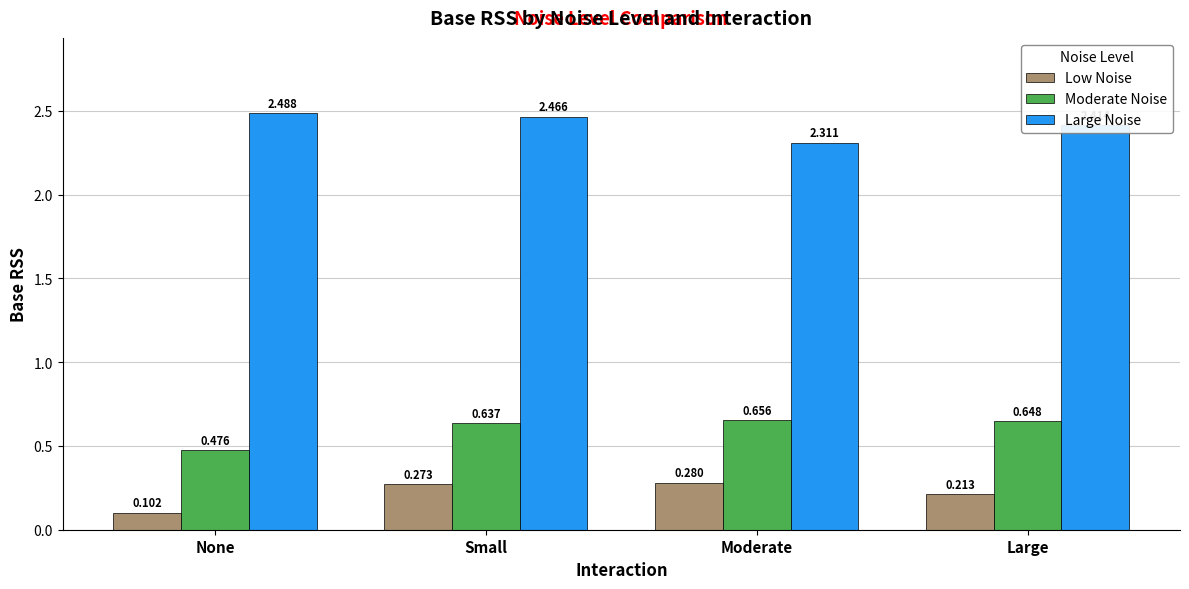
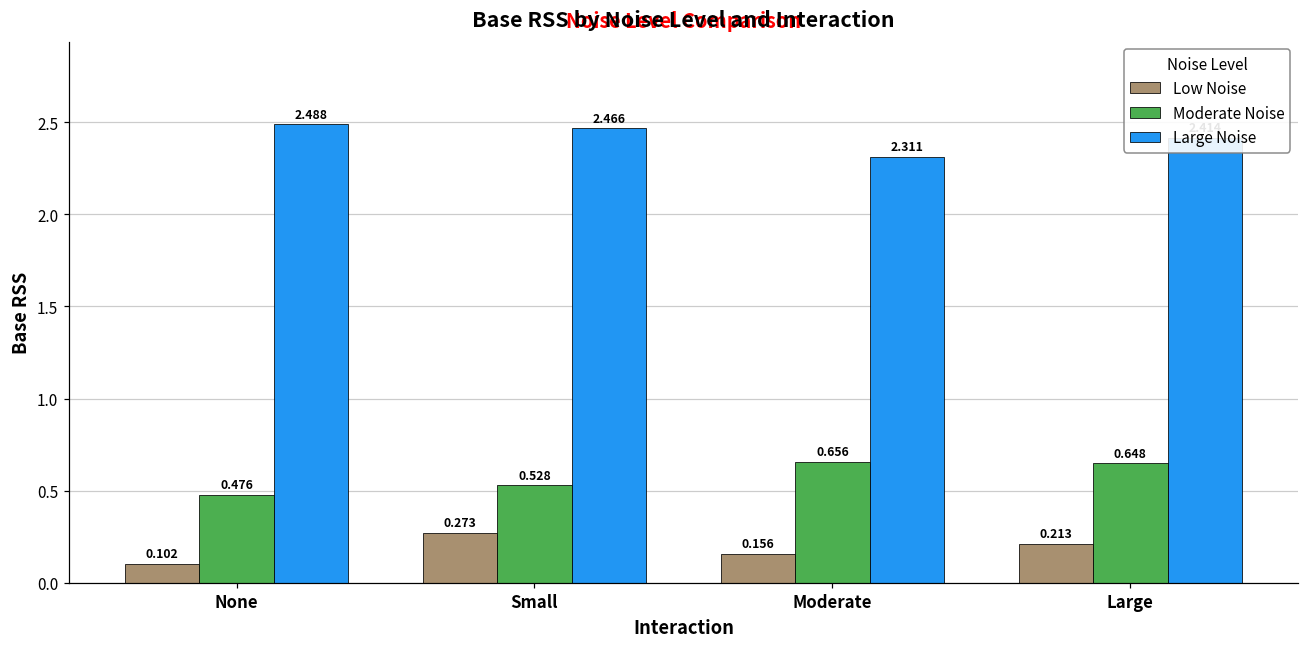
  {
    "Low Noise": {
      "None": 0.102,
      "Small": 0.273,
-     "Moderate": 0.280,
+     "Moderate": 0.156,
      "Large": 0.213
    },
    "Moderate Noise": {
      "None": 0.476,
-     "Small": 0.637,
+     "Small": 0.528,
      "Moderate": 0.656,
      "Large": 0.648
    },
    "Large Noise": {
      "None": 2.488,
      "Small": 2.466,
      "Moderate": 2.311
    }
  }
